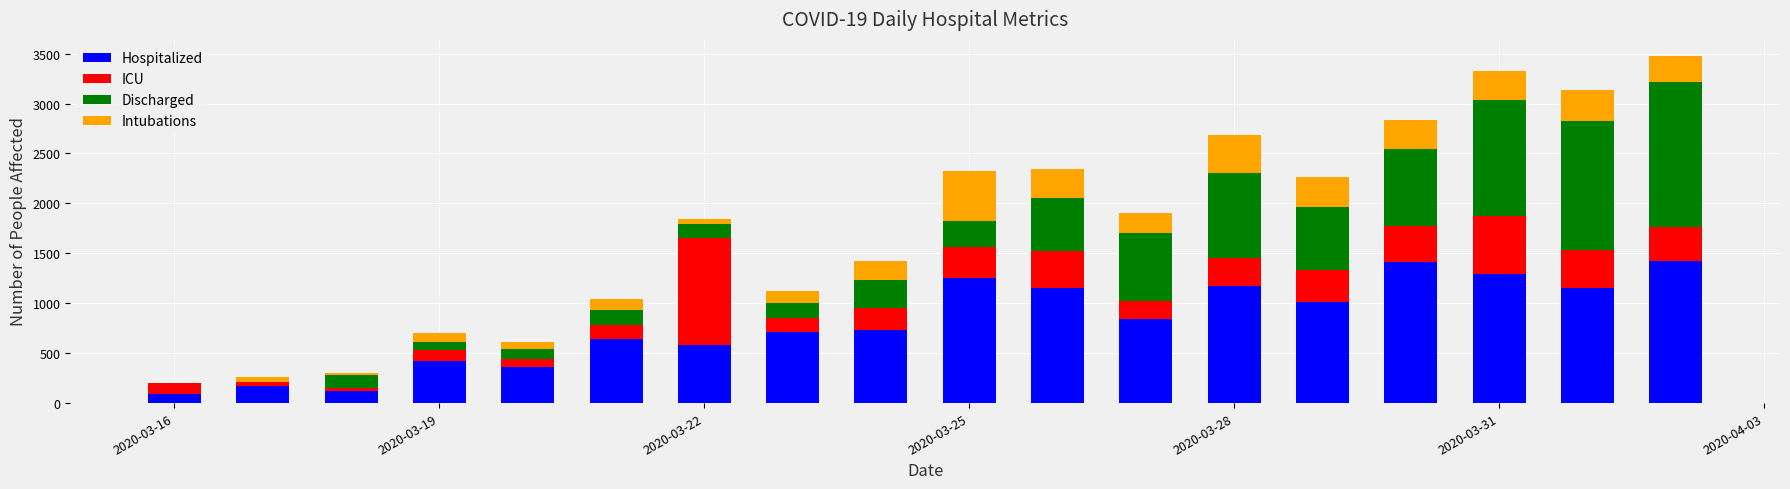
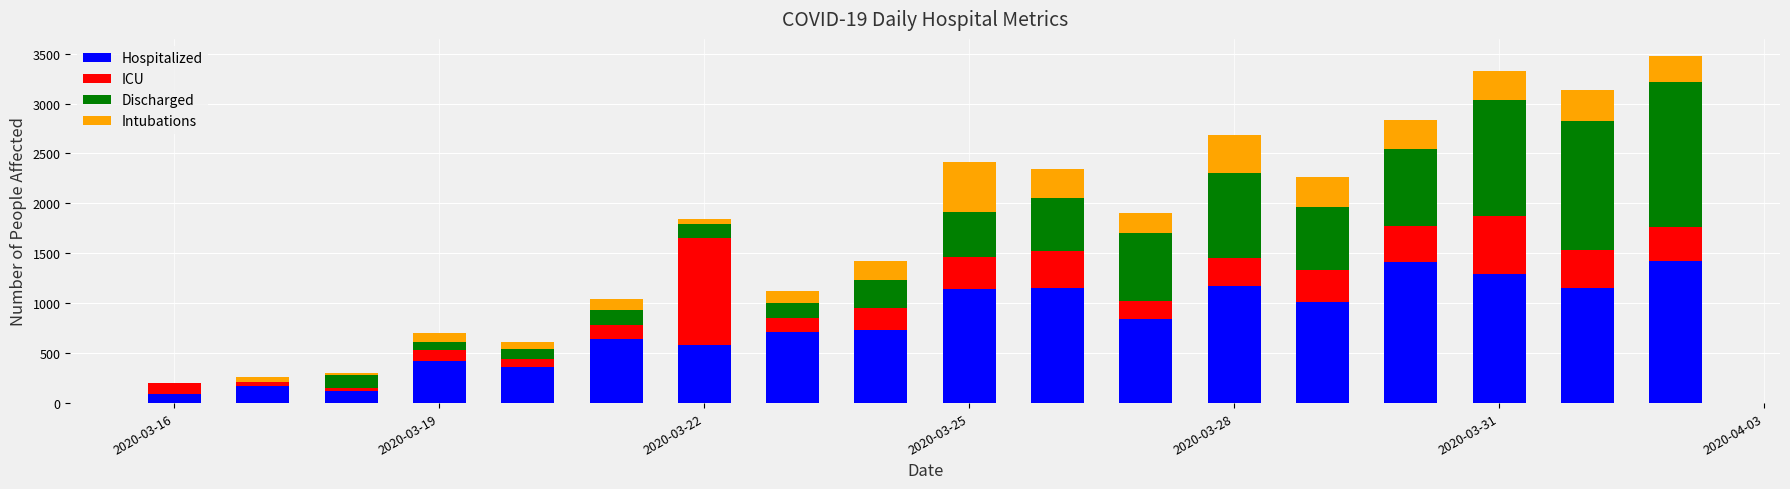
  {
    "Hospitalized": {
      "2020-03-16": 100,
      "2020-03-19": 400,
      "2020-03-22": 600,
-     "2020-03-25": 1200,
+     "2020-03-25": 1100,
      "2020-03-28": 1200,
      "2020-03-31": 1300
    },
    "ICU": {
      "2020-03-16": 100,
      "2020-03-19": 100,
      "2020-03-22": 1100,
      "2020-03-25": 300,
      "2020-03-28": 300,
      "2020-03-31": 600
    },
    "Discharged": {
      "2020-03-16": 0,
      "2020-03-19": 100,
      "2020-03-22": 100,
-     "2020-03-25": 300,
+     "2020-03-25": 500,
      "2020-03-28": 800,
      "2020-03-31": 1200
    },
    "Intubations": {
      "2020-03-16": 0,
      "2020-03-19": 100,
      "2020-03-22": 0,
      "2020-03-25": 500,
      "2020-03-28": 400,
      "2020-03-31": 300
    }
  }
